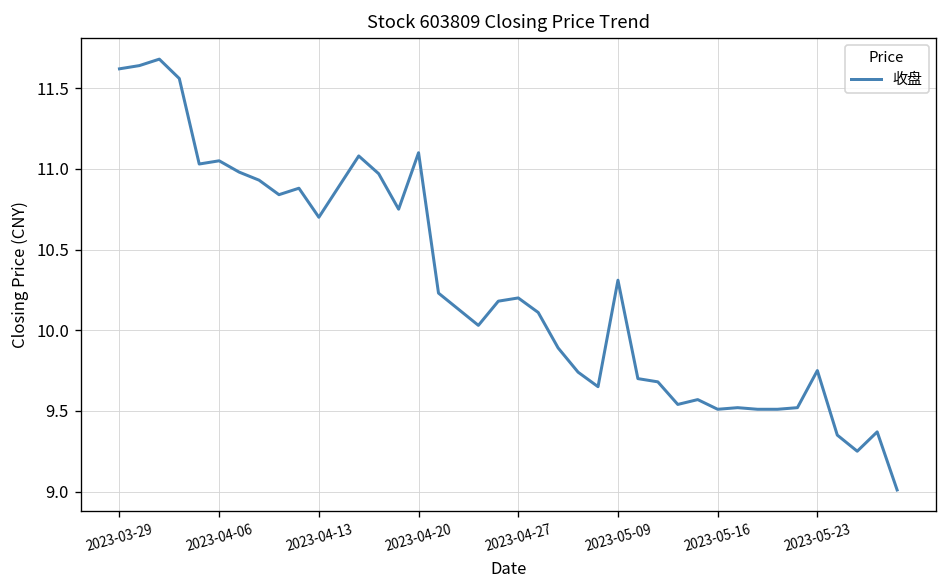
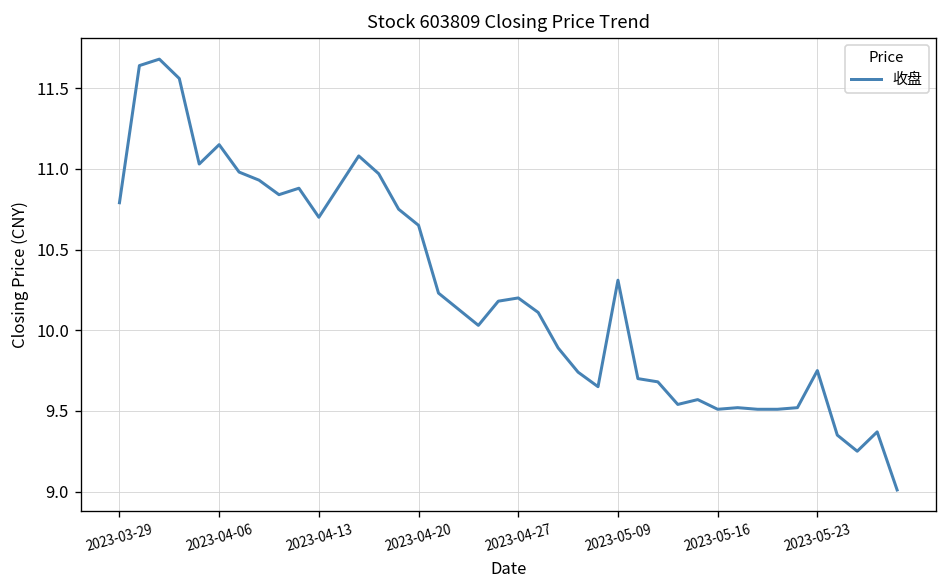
  {
-   "2023-03-29": 11.62,
-   "2023-04-06": 11.05,
+   "2023-03-29": 10.79,
+   "2023-04-06": 11.15,
    "2023-04-13": 10.70,
-   "2023-04-20": 11.10,
+   "2023-04-20": 10.65,
    "2023-04-27": 10.20,
    "2023-05-09": 10.31,
    "2023-05-16": 9.51,
    "2023-05-23": 9.75
  }
